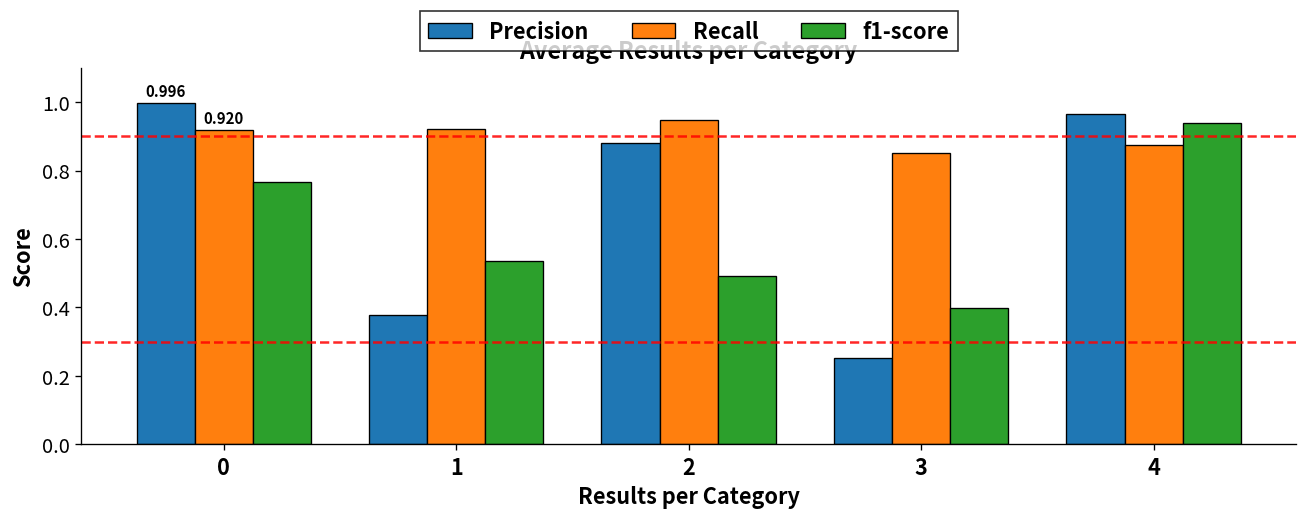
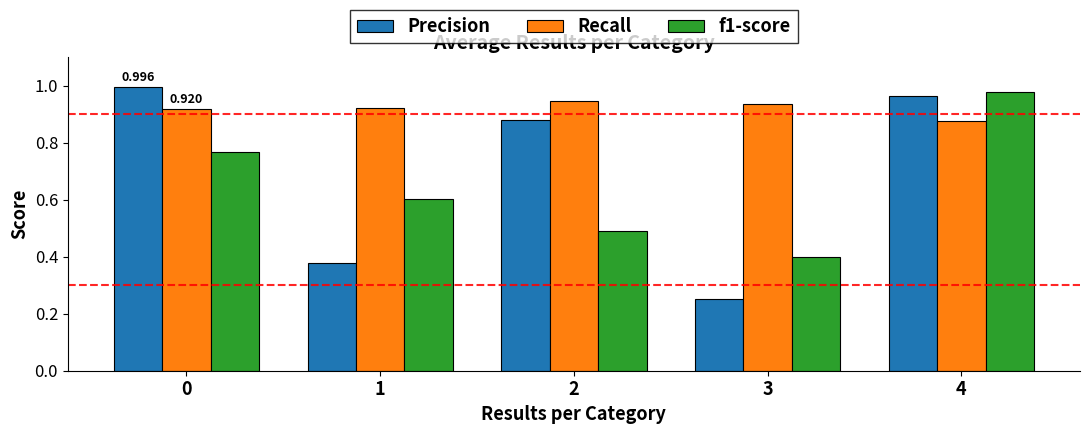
  {
    "Precision": {
      "0": 0.996
    },
    "Recall": {
      "1": 0.92,
      "2": 0.95,
-     "3": 0.85,
+     "3": 0.94,
      "4": 0.88
    },
    "f1-score": {
      "0": 0.77,
-     "1": 0.54,
+     "1": 0.60,
      "2": 0.49,
      "3": 0.40,
-     "4": 0.94
+     "4": 0.98
    }
  }
